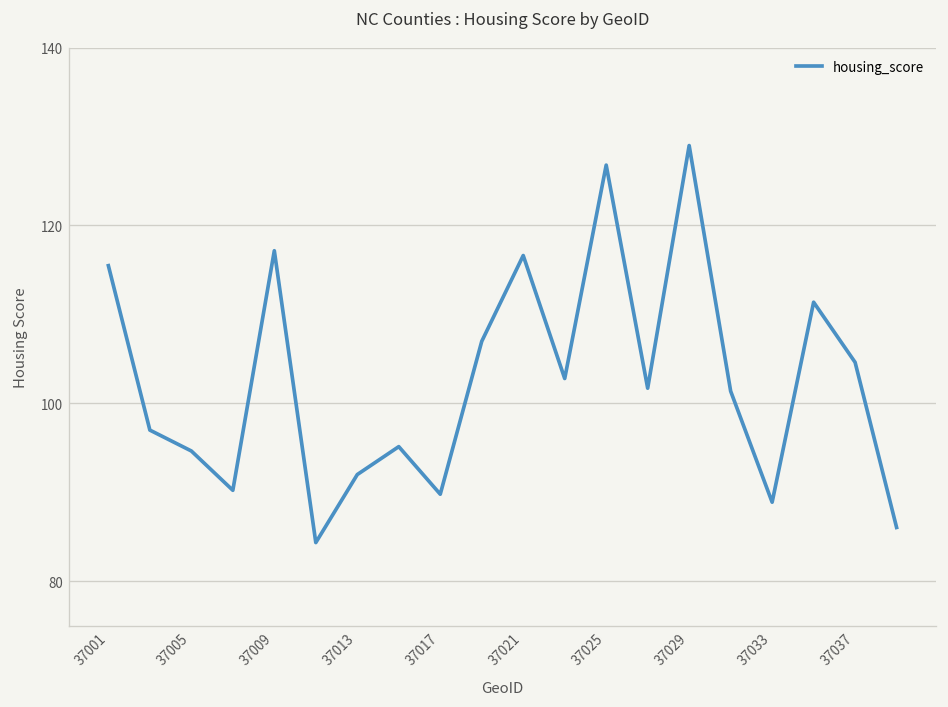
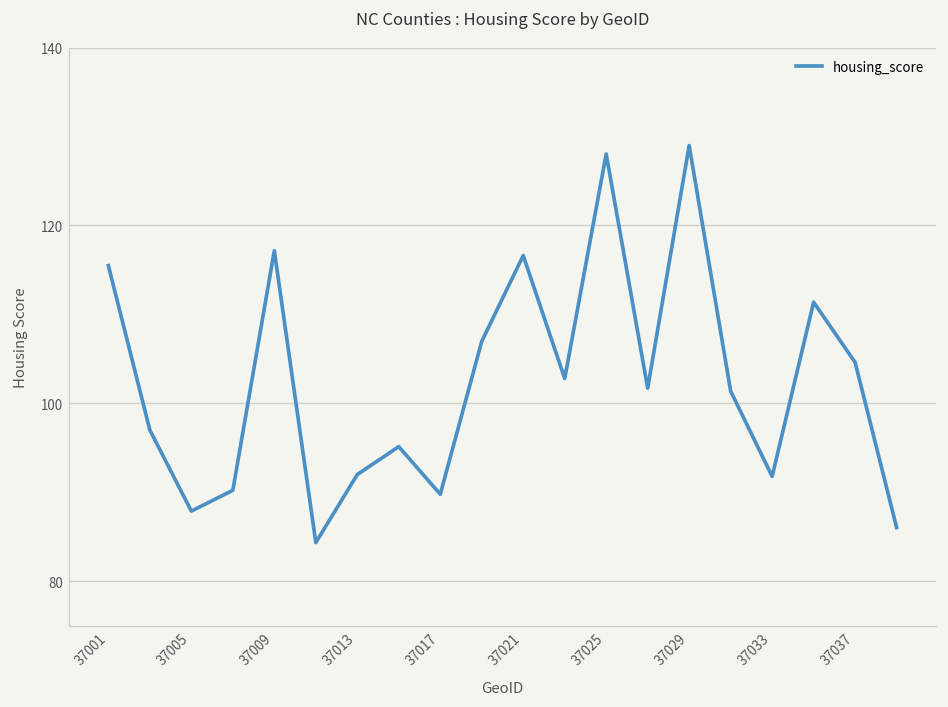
  {
    "37001": 115,
-   "37005": 95,
+   "37005": 88,
    "37009": 117,
    "37013": 92,
    "37017": 90,
    "37021": 117,
-   "37025": 127,
+   "37025": 128,
    "37029": 129,
-   "37033": 89,
+   "37033": 92,
    "37037": 105
  }
